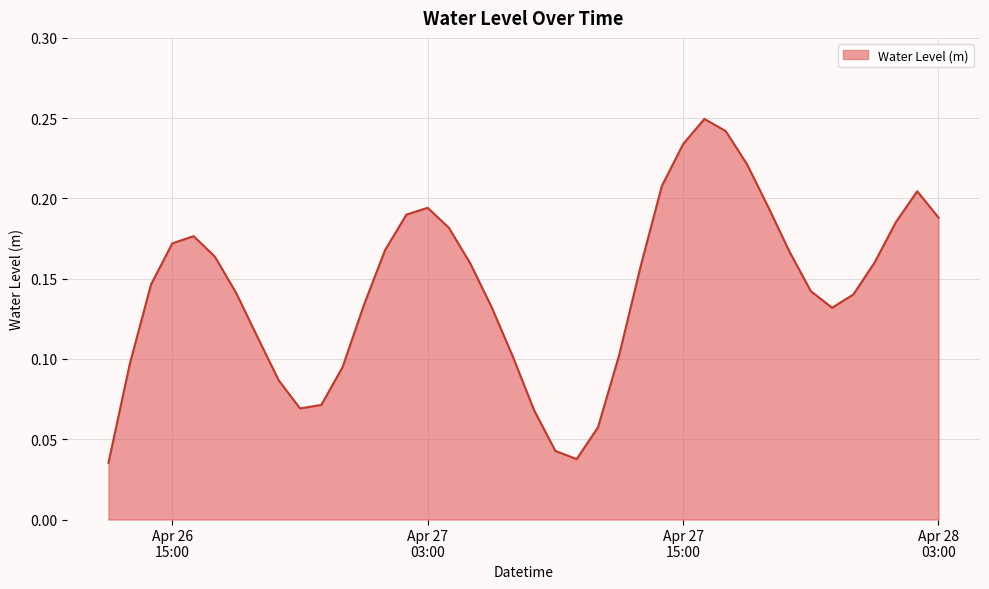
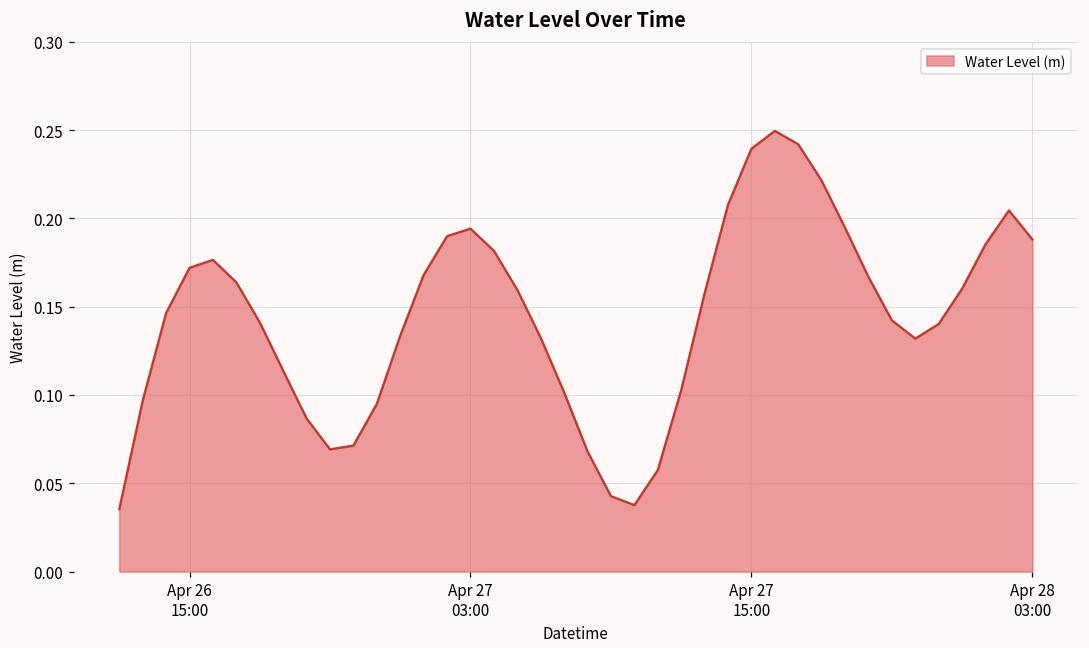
  {
    "Apr 26 15:00": 0.172,
    "Apr 27 03:00": 0.194,
-   "Apr 27 15:00": 0.234,
+   "Apr 27 15:00": 0.239,
    "Apr 28 03:00": 0.188
  }
